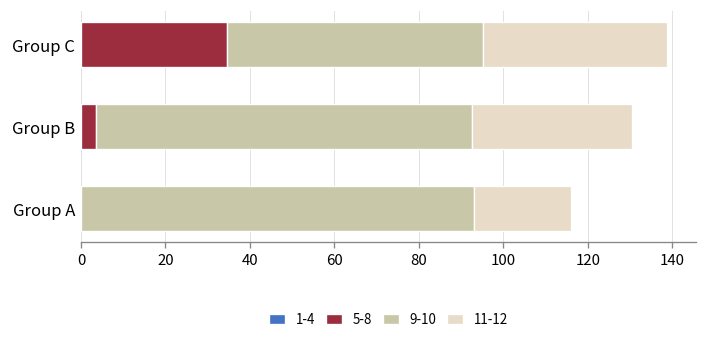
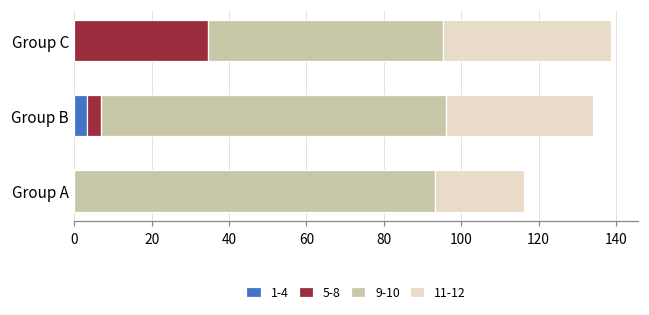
  {
    "1-4": {
      "Group C": 0,
-     "Group B": 0,
+     "Group B": 3,
      "Group A": 0
    },
    "5-8": {
      "Group C": 35,
      "Group B": 4,
      "Group A": 0
    }
  }
